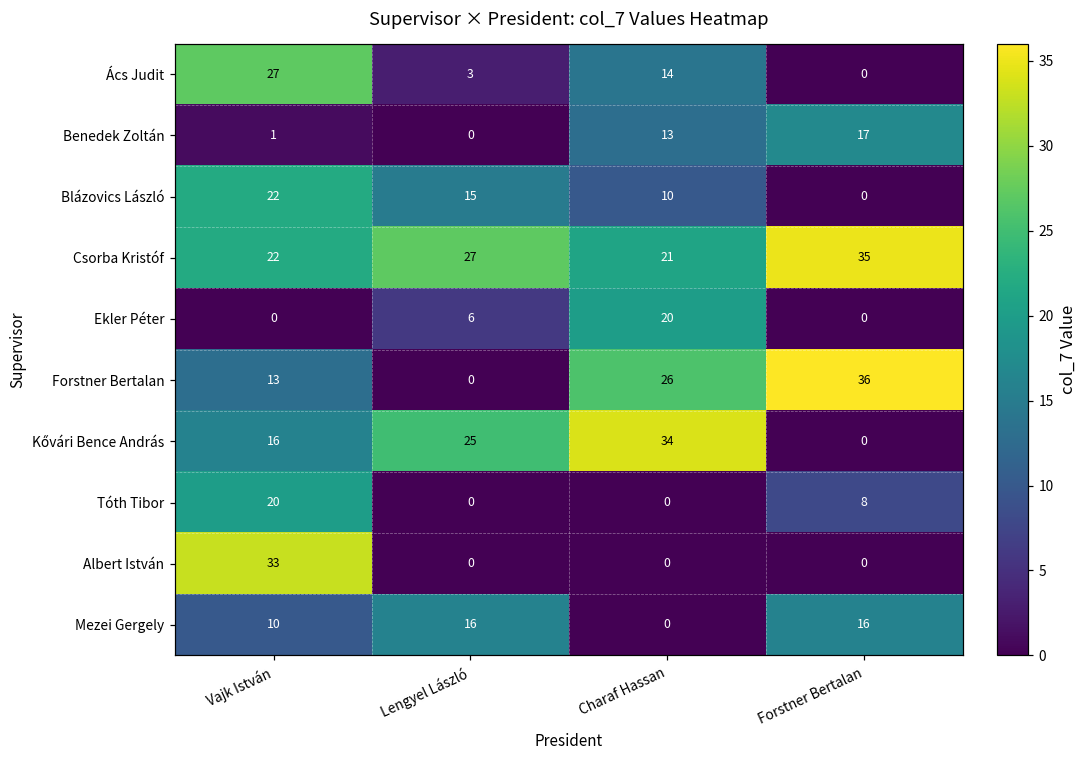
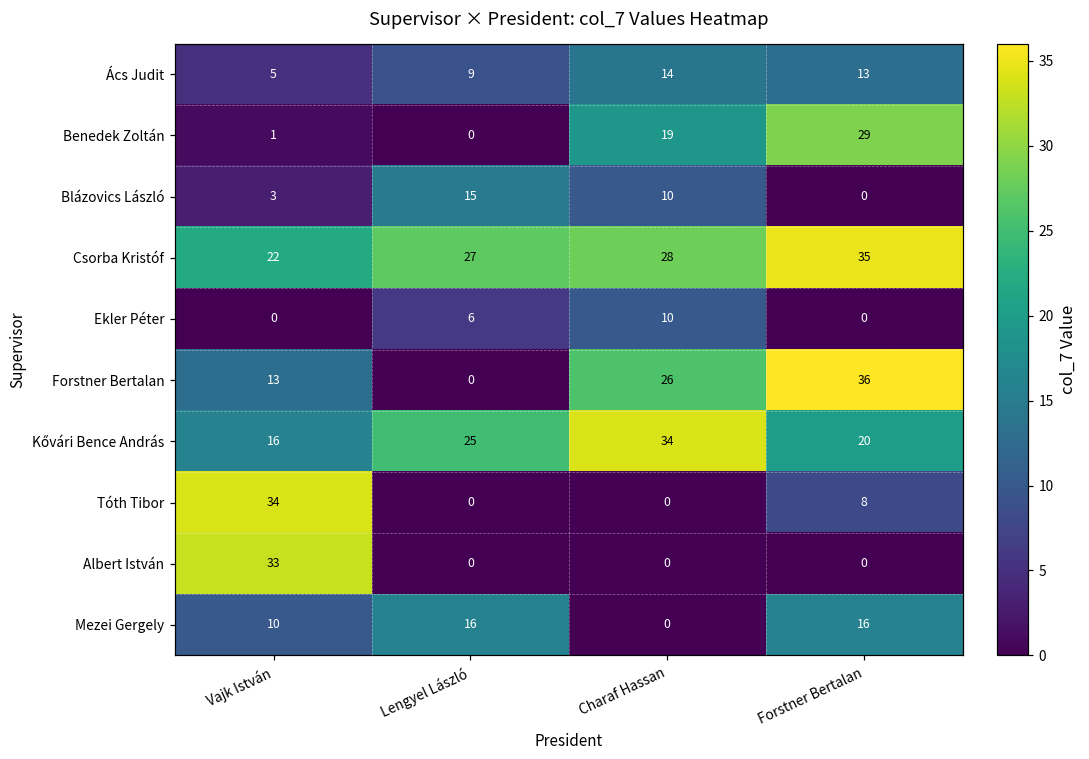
  {
    "Ács Judit": {
-     "Vajk István": 27,
-     "Lengyel László": 3,
+     "Vajk István": 5,
+     "Lengyel László": 9,
      "Charaf Hassan": 14,
-     "Forstner Bertalan": 0
+     "Forstner Bertalan": 13
    },
    "Benedek Zoltán": {
      "Vajk István": 1,
      "Lengyel László": 0,
-     "Charaf Hassan": 13,
-     "Forstner Bertalan": 17
+     "Charaf Hassan": 19,
+     "Forstner Bertalan": 29
    },
    "Blázovics László": {
-     "Vajk István": 22,
+     "Vajk István": 3,
      "Lengyel László": 15,
      "Charaf Hassan": 10,
      "Forstner Bertalan": 0
    },
    "Csorba Kristóf": {
      "Vajk István": 22,
      "Lengyel László": 27,
-     "Charaf Hassan": 21,
+     "Charaf Hassan": 28,
      "Forstner Bertalan": 35
    },
    "Ekler Péter": {
      "Vajk István": 0,
      "Lengyel László": 6,
-     "Charaf Hassan": 20,
+     "Charaf Hassan": 10,
      "Forstner Bertalan": 0
    },
    "Forstner Bertalan": {
      "Vajk István": 13,
      "Lengyel László": 0,
      "Charaf Hassan": 26,
      "Forstner Bertalan": 36
    },
    "Kővári Bence András": {
      "Vajk István": 16,
      "Lengyel László": 25,
      "Charaf Hassan": 34,
-     "Forstner Bertalan": 0
+     "Forstner Bertalan": 20
    },
    "Tóth Tibor": {
-     "Vajk István": 20,
+     "Vajk István": 34,
      "Lengyel László": 0,
      "Charaf Hassan": 0,
      "Forstner Bertalan": 8
    },
    "Albert István": {
      "Vajk István": 33,
      "Lengyel László": 0,
      "Charaf Hassan": 0,
      "Forstner Bertalan": 0
    },
    "Mezei Gergely": {
      "Vajk István": 10,
      "Lengyel László": 16,
      "Charaf Hassan": 0,
      "Forstner Bertalan": 16
    }
  }
